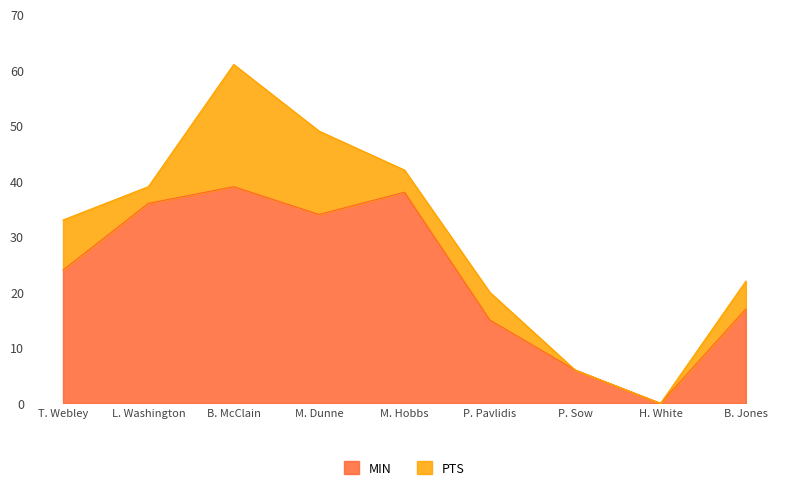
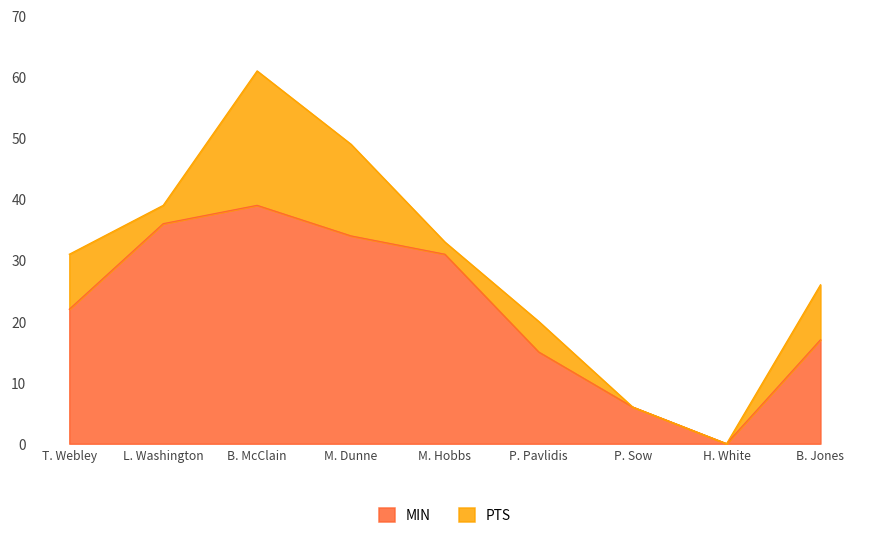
  {
    "MIN": {
-     "T. Webley": 24,
+     "T. Webley": 22,
      "L. Washington": 36,
      "B. McClain": 39,
      "M. Dunne": 34,
-     "M. Hobbs": 38,
+     "M. Hobbs": 31,
      "P. Pavlidis": 15,
      "B. Jones": 17
    },
    "PTS": {
      "T. Webley": 9,
      "L. Washington": 3,
      "B. McClain": 22,
      "M. Dunne": 15,
-     "M. Hobbs": 4,
+     "M. Hobbs": 2,
      "P. Pavlidis": 5,
-     "B. Jones": 5
+     "B. Jones": 9
    }
  }
